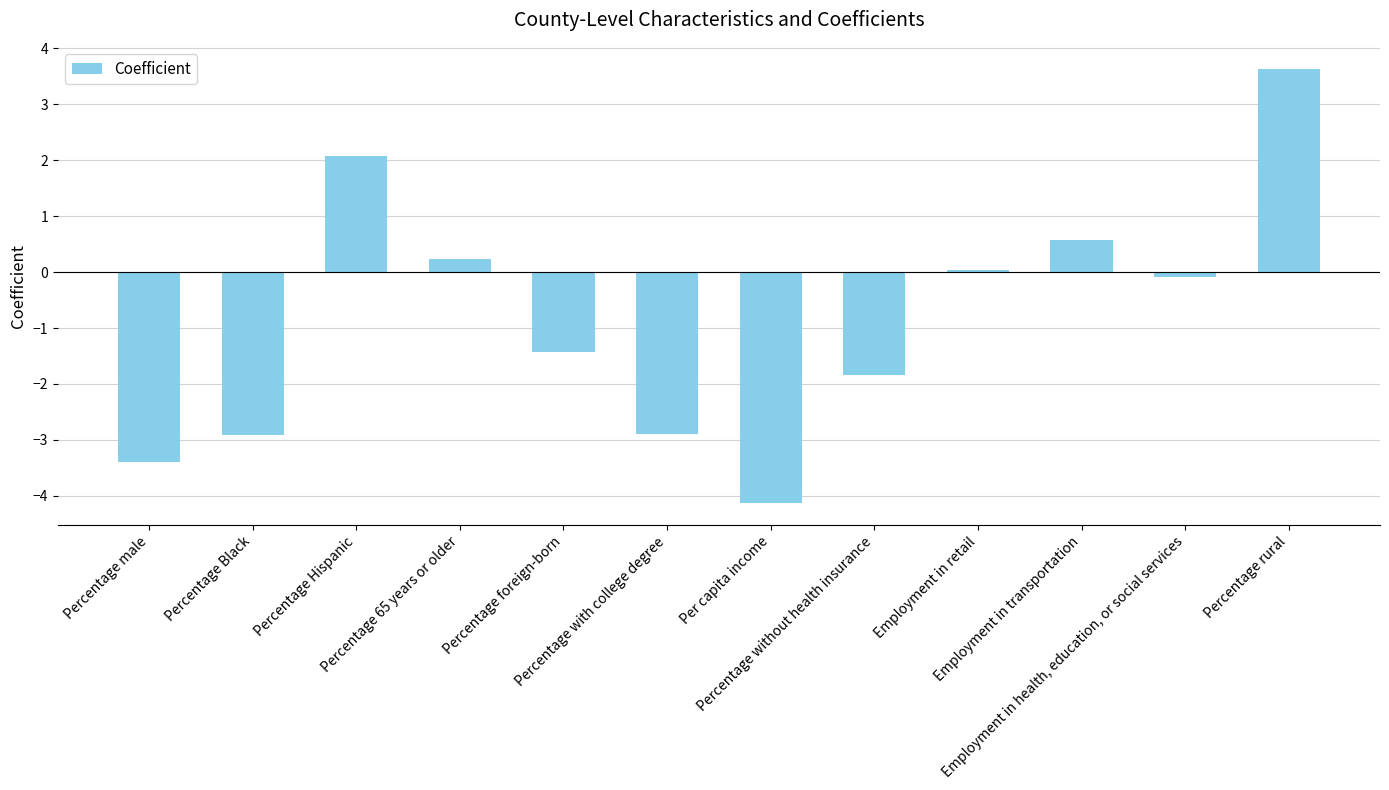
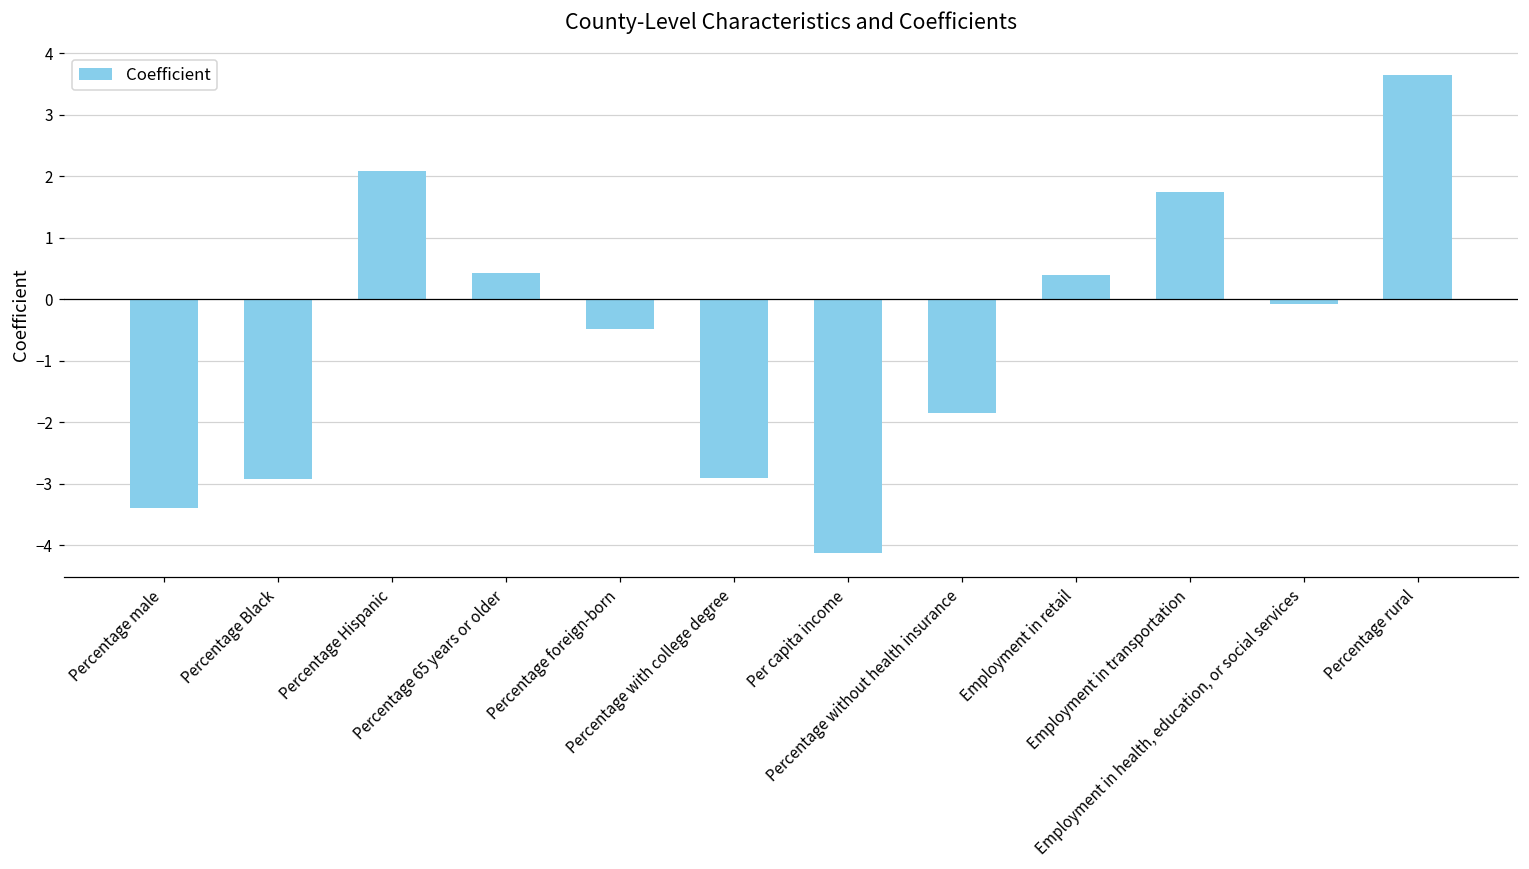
  {
    "Percentage male": -3.4,
    "Percentage Black": -2.9,
    "Percentage Hispanic": 2.1,
-   "Percentage 65 years or older": 0.2,
-   "Percentage foreign-born": -1.4,
+   "Percentage 65 years or older": 0.4,
+   "Percentage foreign-born": -0.5,
    "Percentage with college degree": -2.9,
    "Per capita income": -4.1,
    "Percentage without health insurance": -1.8,
-   "Employment in retail": 0.0,
-   "Employment in transportation": 0.6,
+   "Employment in retail": 0.4,
+   "Employment in transportation": 1.8,
    "Employment in health, education, or social services": -0.1,
    "Percentage rural": 3.6
  }
